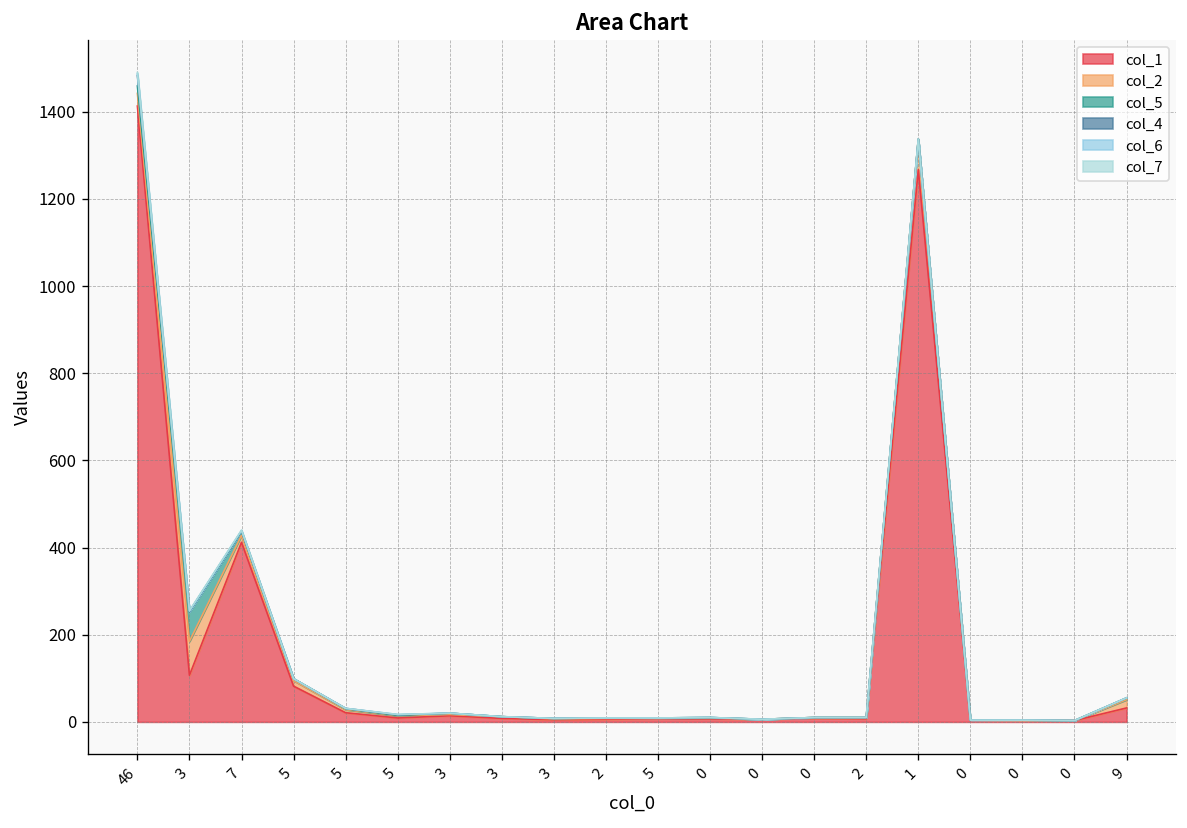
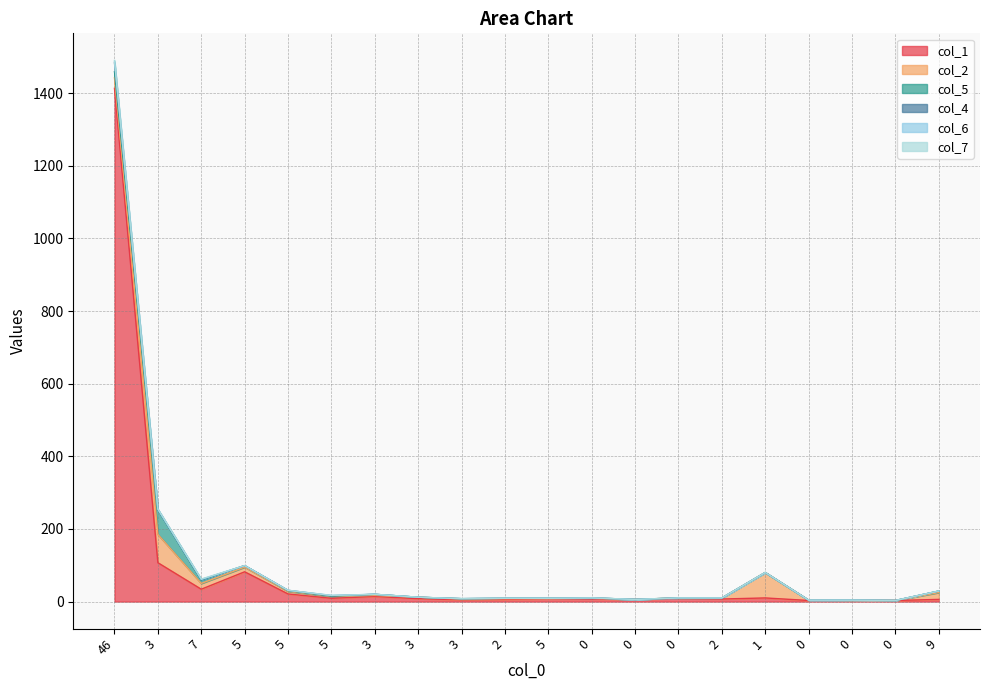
  {
    "col_1": {
      "46": 1410,
-     "7": 410,
-     "1": 1270,
-     "9": 30
+     "7": 30,
+     "1": 10,
+     "9": 10
    },
    "col_2": {
      "46": 30,
      "7": 20
    }
  }
